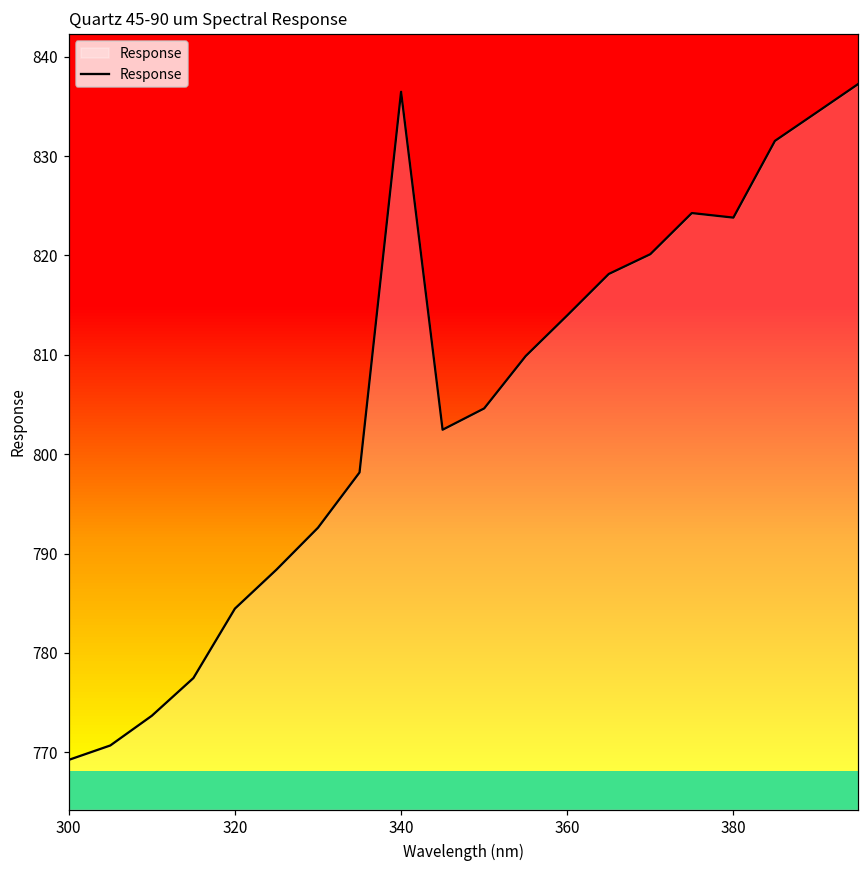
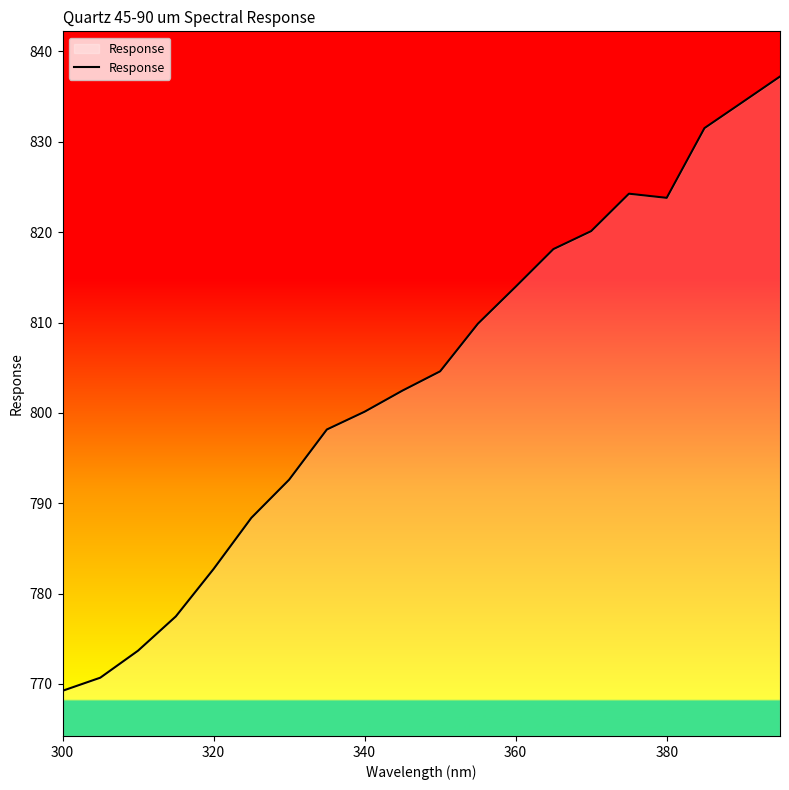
  {
    "300": 769,
-   "320": 784,
-   "340": 836,
+   "320": 783,
+   "340": 800,
    "360": 814,
    "380": 824
  }
